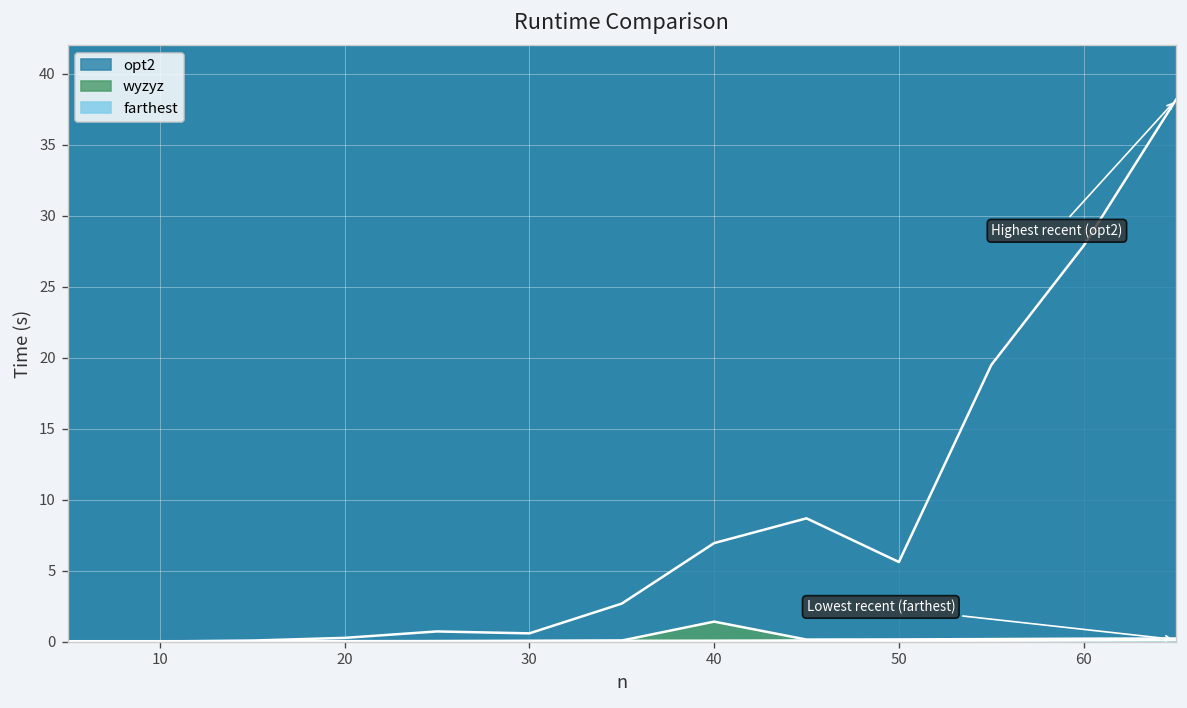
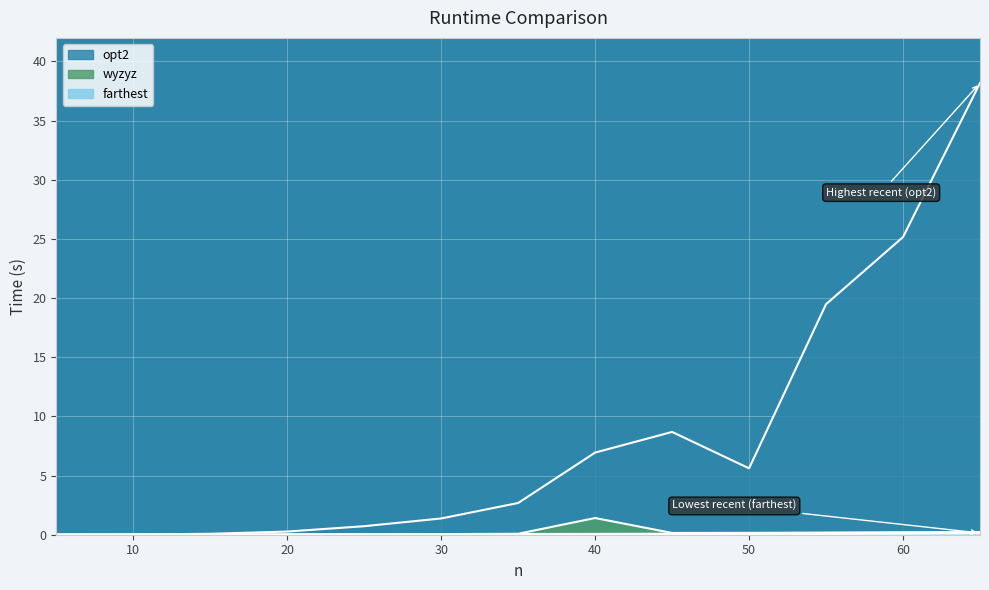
  {
    "opt2": {
      "20": 0.3,
-     "30": 0.6,
+     "30": 1.4,
      "40": 6.9,
      "50": 5.6,
-     "60": 27.9
+     "60": 25.2
    },
    "wyzyz": {
      "40": 1.4
    },
    "farthest": {
      "40": 0.0
    }
  }
